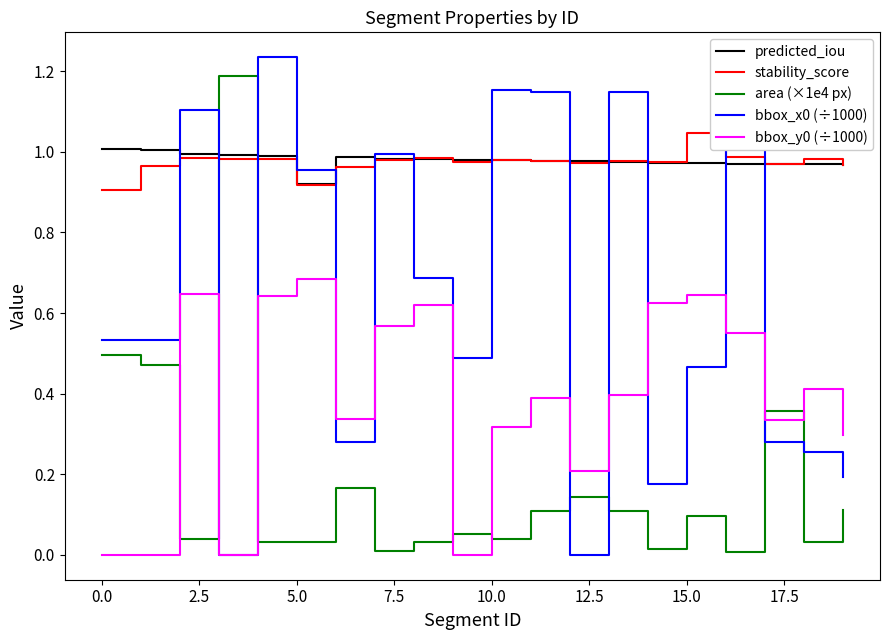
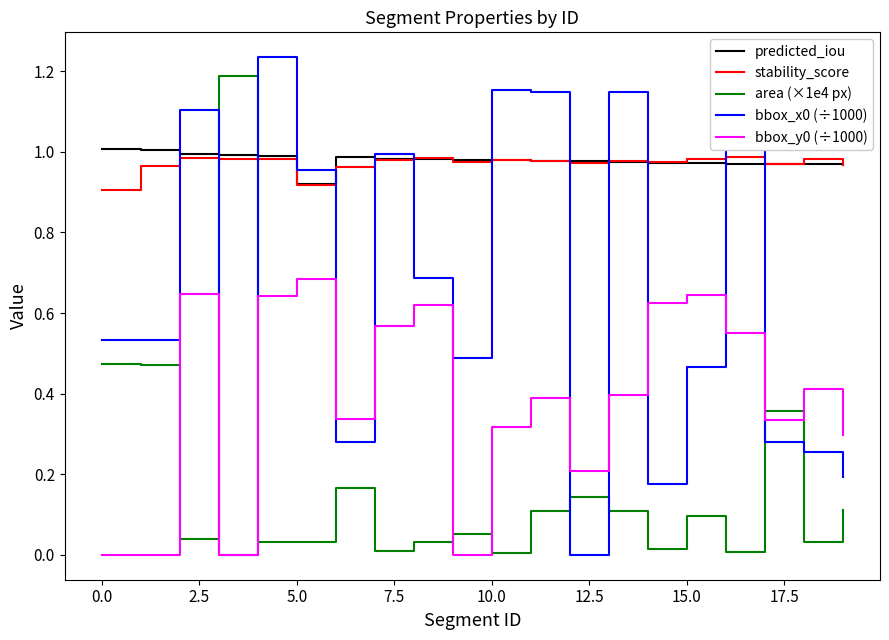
  {
    "predicted_iou": {
      "0.0": 1.01,
      "15.0": 0.97
    },
    "stability_score": {
      "0.0": 0.90,
-     "15.0": 1.05
+     "15.0": 0.98
    },
    "area (×1e4 px)": {
-     "0.0": 0.50,
+     "0.0": 0.47,
      "5.0": 0.03,
-     "10.0": 0.04,
+     "10.0": 0.00,
      "15.0": 0.10
    },
    "bbox_x0 (÷1000)": {
      "0.0": 0.53,
      "5.0": 0.95,
      "10.0": 1.15,
      "15.0": 0.47
    },
    "bbox_y0 (÷1000)": {
      "0.0": 0.00,
      "5.0": 0.68,
      "10.0": 0.32,
      "15.0": 0.65
    }
  }
